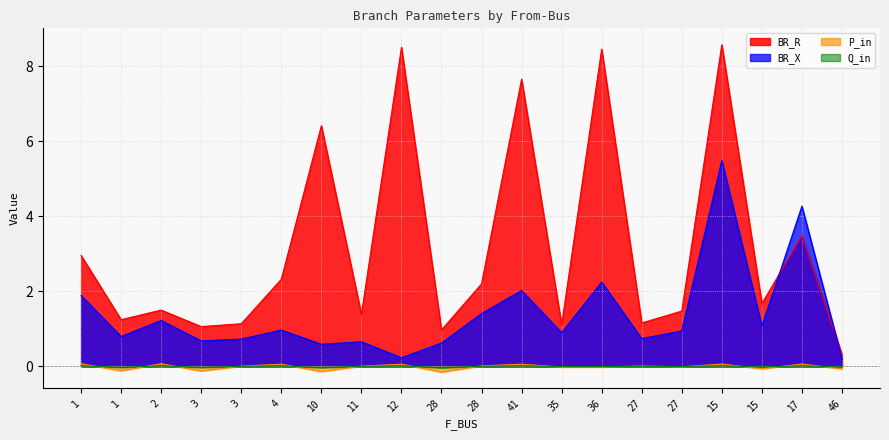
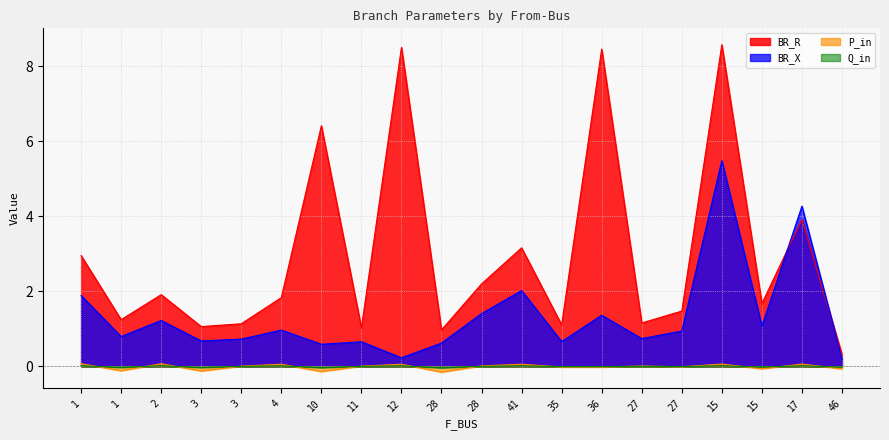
  {
    "BR_R": {
-     "2": 1.5,
-     "4": 2.3,
+     "2": 1.9,
+     "4": 1.8,
      "10": 6.4,
-     "11": 1.4,
+     "11": 1.0,
      "12": 8.5,
-     "41": 7.6,
+     "41": 3.2,
      "35": 1.1,
      "36": 8.5,
-     "17": 3.5,
+     "17": 3.9,
      "46": 0.3
    },
    "BR_X": {
      "2": 1.2,
      "4": 1.0,
      "10": 0.6,
      "11": 0.7,
      "12": 0.2,
      "41": 2.0,
-     "35": 0.9,
-     "36": 2.2,
+     "35": 0.7,
+     "36": 1.4,
      "17": 4.3,
      "46": 0.2
    }
  }
